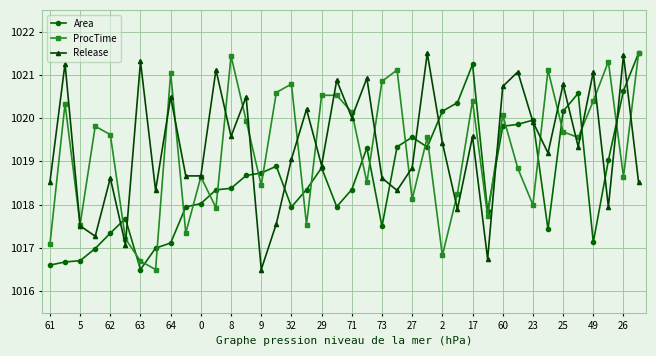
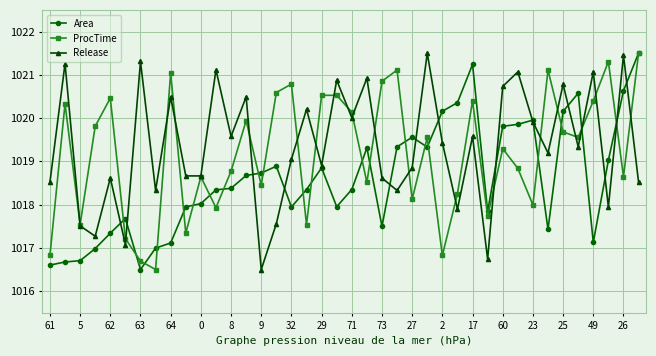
  {
    "ProcTime": {
-     "61": 1017.1,
-     "62": 1019.6,
+     "61": 1016.8,
+     "62": 1020.5,
      "63": 1016.7,
      "64": 1021.0,
-     "8": 1021.4,
+     "8": 1018.8,
      "32": 1020.8,
      "71": 1020.1,
      "73": 1020.9,
      "2": 1016.8,
-     "60": 1020.1,
+     "60": 1019.3,
      "49": 1020.4,
      "26": 1018.6
    }
  }
